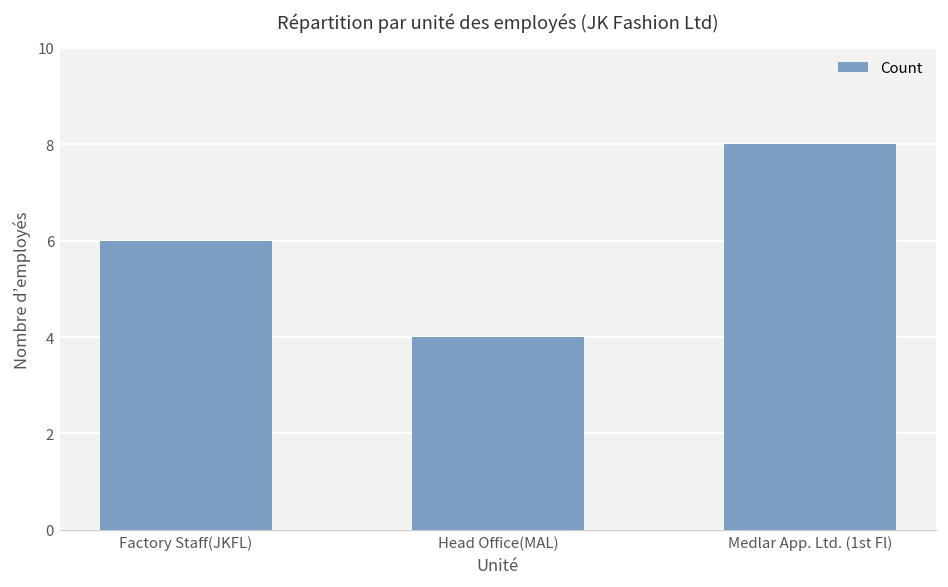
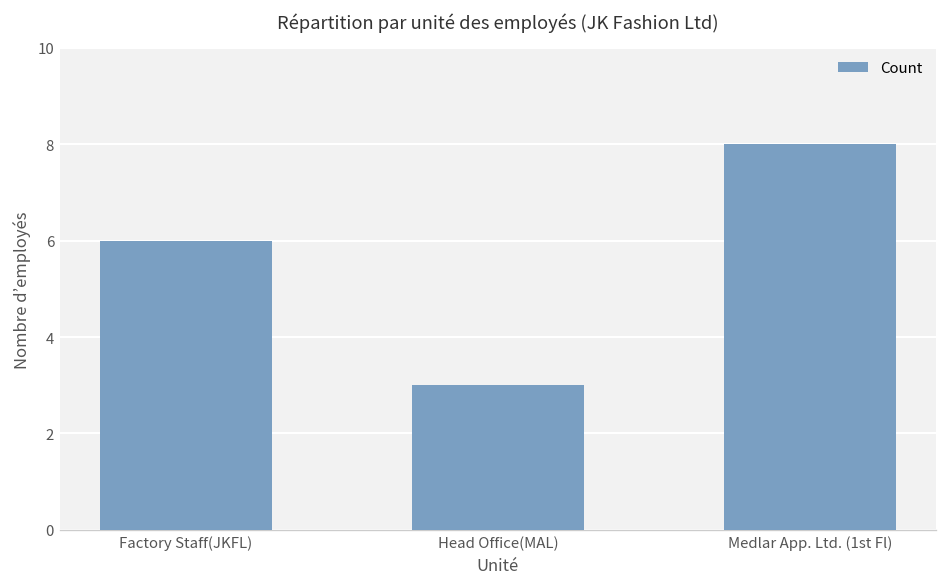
  {
    "Factory Staff(JKFL)": 6,
-   "Head Office(MAL)": 4,
+   "Head Office(MAL)": 3,
    "Medlar App. Ltd. (1st Fl)": 8
  }
